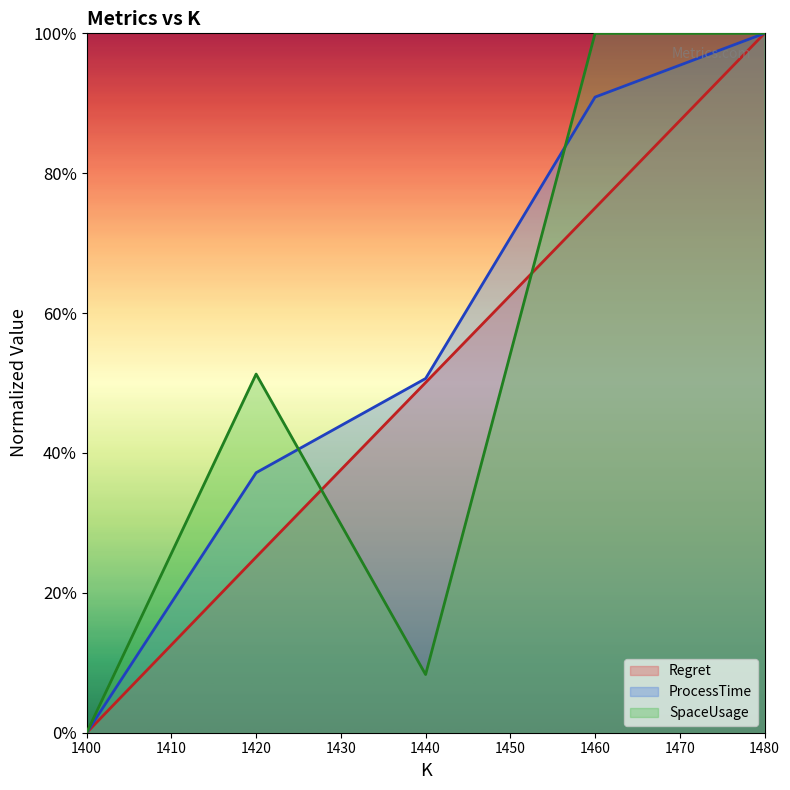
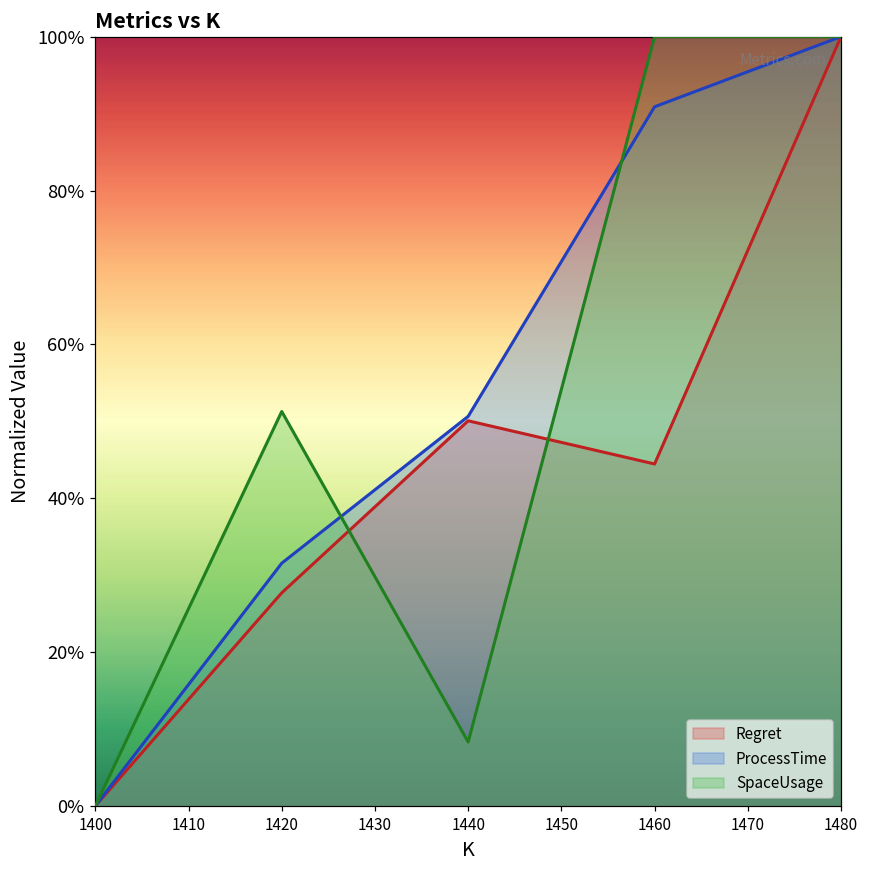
  {
    "Regret": {
-     "1420": "25%",
+     "1420": "28%",
      "1440": "50%",
-     "1460": "75%"
+     "1460": "44%"
    },
    "ProcessTime": {
-     "1420": "37%",
+     "1420": "32%",
      "1440": "51%",
      "1460": "91%"
    },
    "SpaceUsage": {
      "1420": "51%",
      "1440": "8%",
      "1460": "100%"
    }
  }
